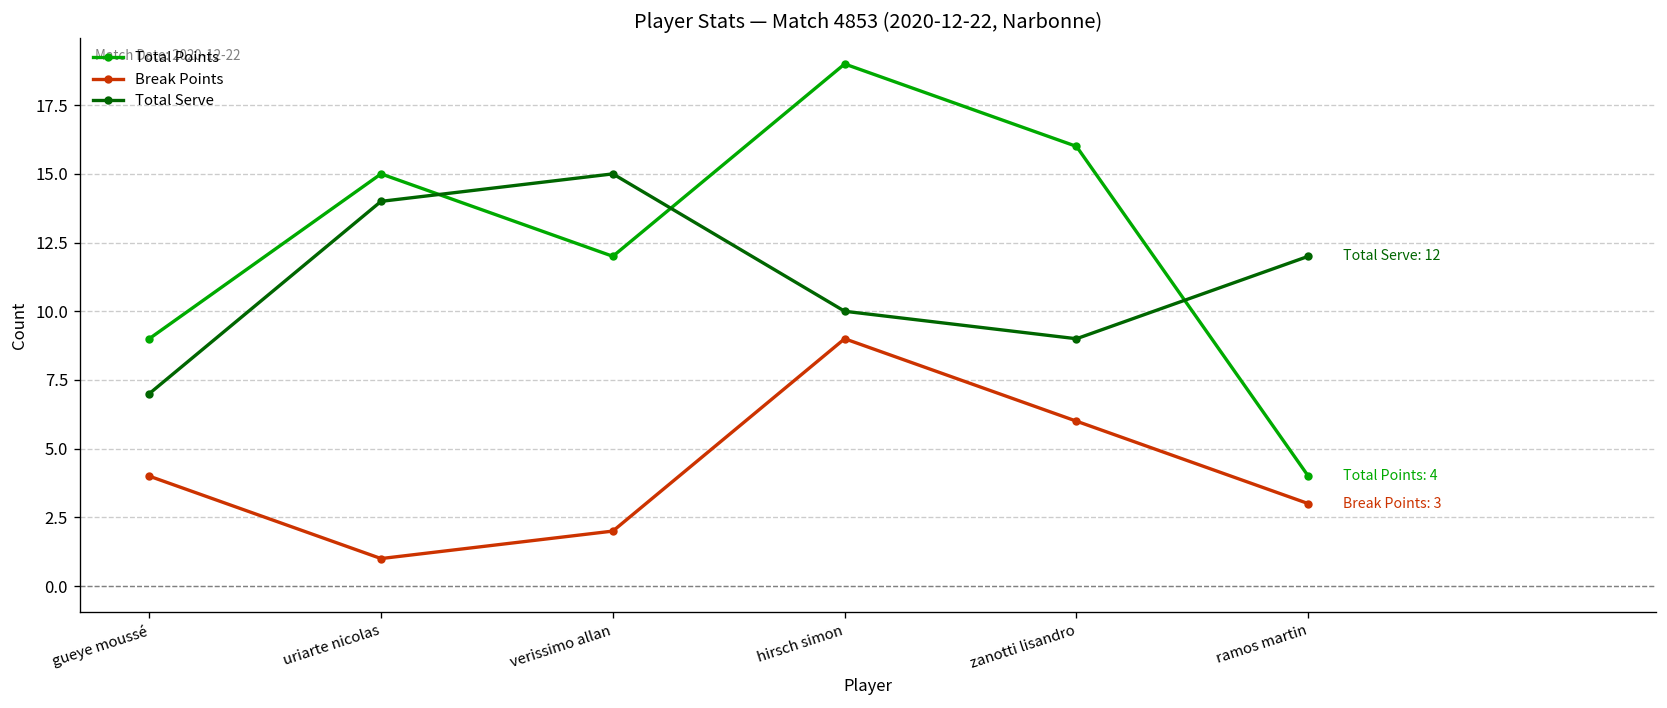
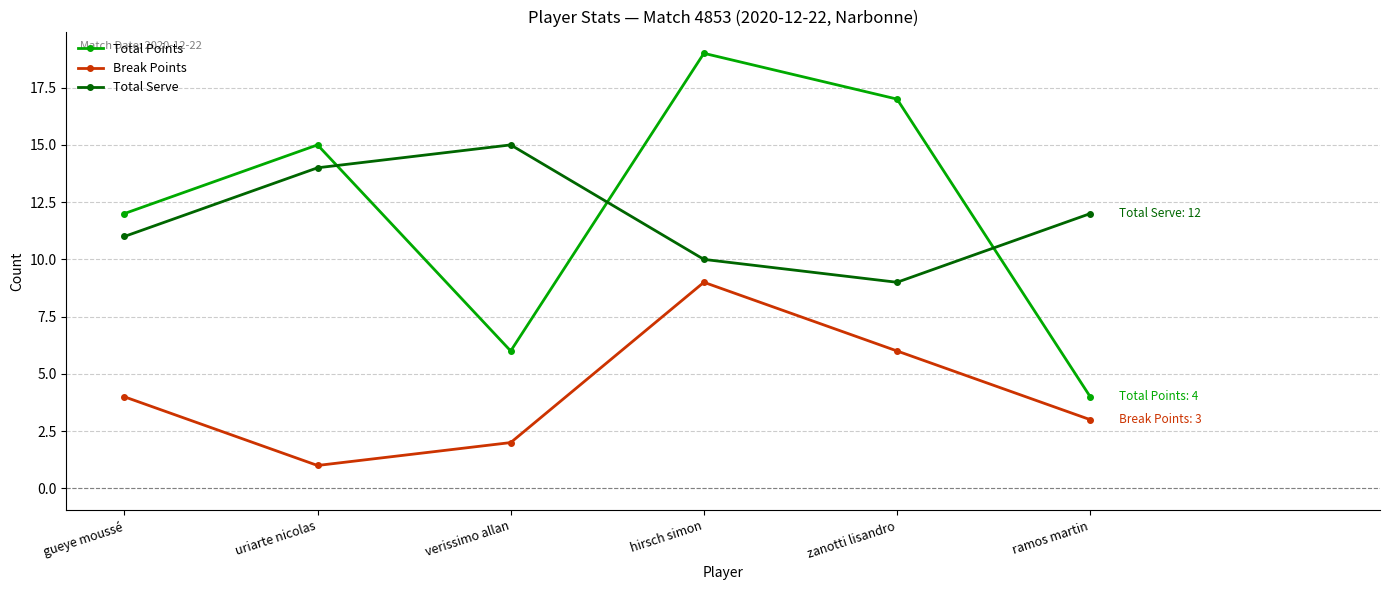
  {
    "Total Points": {
-     "gueye moussé": 9,
+     "gueye moussé": 12,
      "uriarte nicolas": 15,
-     "verissimo allan": 12,
+     "verissimo allan": 6,
      "hirsch simon": 19,
-     "zanotti lisandro": 16,
+     "zanotti lisandro": 17,
      "ramos martin": 4
    },
    "Break Points": {
      "gueye moussé": 4,
      "uriarte nicolas": 1,
      "verissimo allan": 2,
      "hirsch simon": 9,
      "zanotti lisandro": 6,
      "ramos martin": 3
    },
    "Total Serve": {
-     "gueye moussé": 7,
+     "gueye moussé": 11,
      "uriarte nicolas": 14,
      "verissimo allan": 15,
      "hirsch simon": 10,
      "zanotti lisandro": 9,
      "ramos martin": 12
    }
  }
